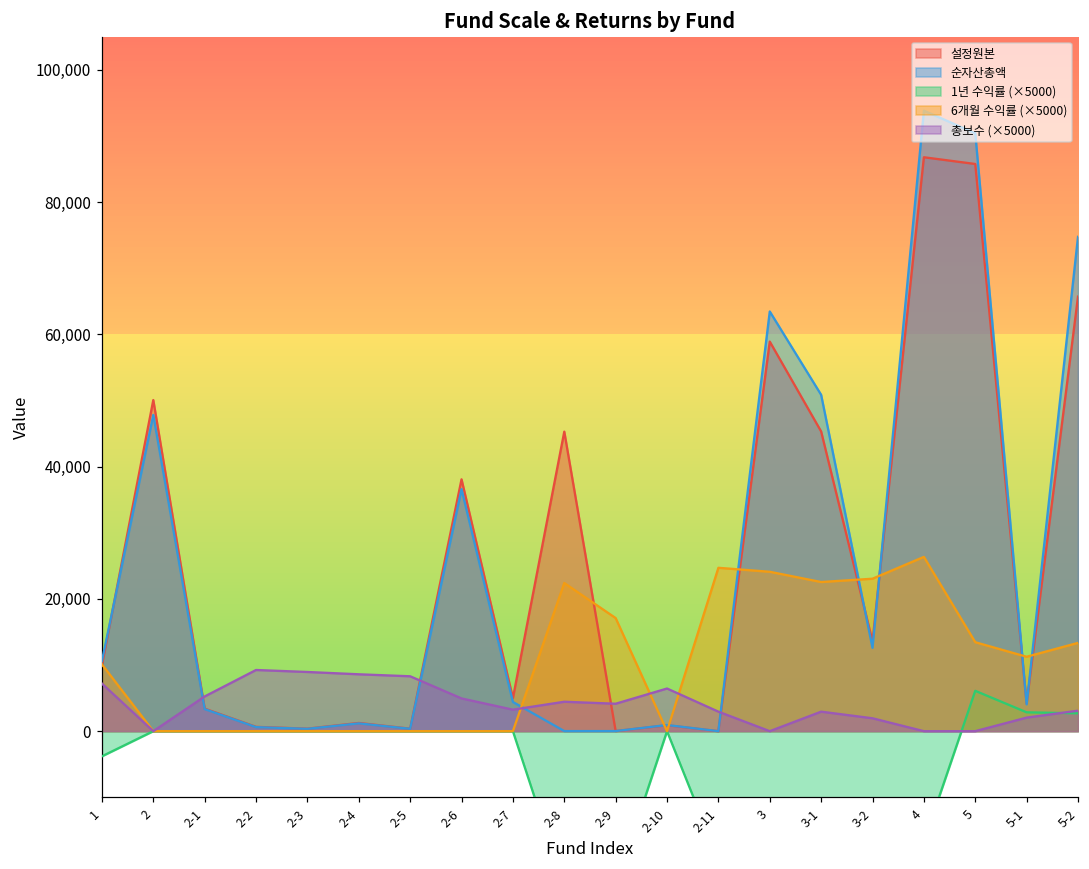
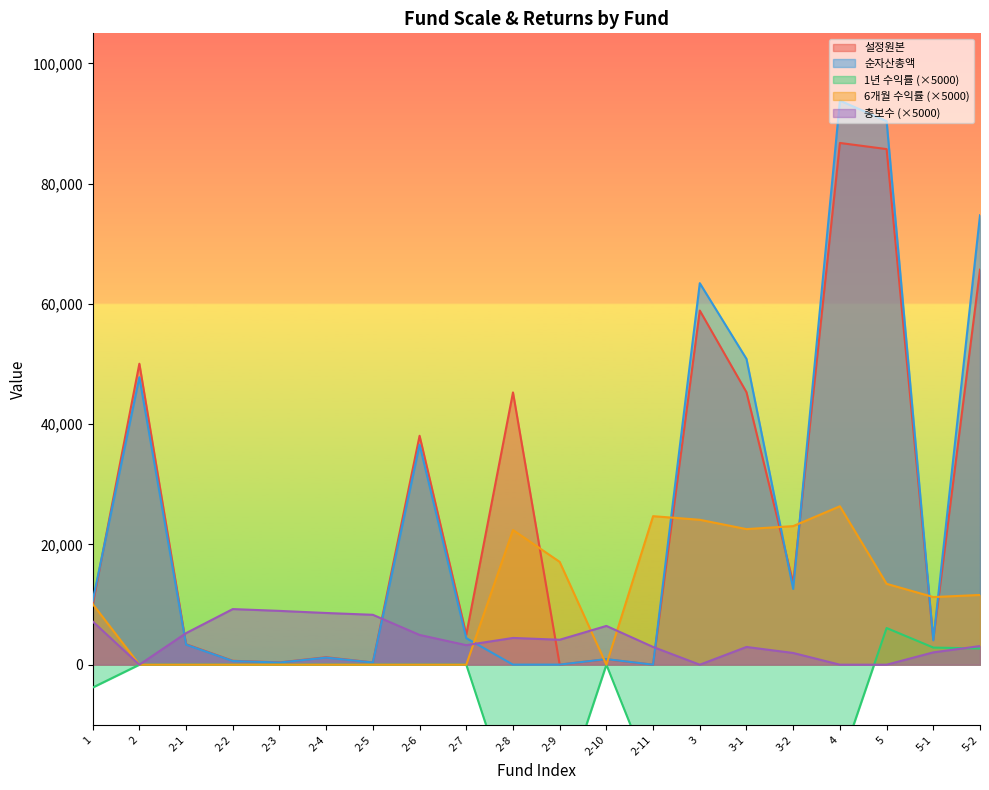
  {
    "설정원본": {
      "2": "50,000",
      "2-6": "38,000",
      "2-7": "5,000",
      "2-8": "45,000",
      "3": "59,000",
      "3-1": "45,000",
      "3-2": "14,000",
      "4": "87,000",
      "5": "86,000",
      "5-2": "66,000"
    },
    "순자산총액": {
      "1": "11,000",
      "2": "48,000",
      "2-6": "37,000",
      "2-7": "4,000",
      "3": "63,000",
      "3-1": "51,000",
      "3-2": "13,000",
      "5-2": "75,000"
    },
    "6개월 수익률 (×5000)": {
      "2-8": "22,000",
      "2-9": "17,000",
      "2-11": "25,000",
      "3": "24,000",
      "3-1": "23,000",
      "3-2": "23,000",
      "4": "26,000",
      "5": "13,000",
      "5-1": "11,000",
-     "5-2": "13,000"
+     "5-2": "12,000"
    },
    "총보수 (×5000)": {
      "1": "7,000",
      "2-1": "5,000",
      "2-2": "9,000",
      "2-3": "9,000",
      "2-4": "9,000",
      "2-5": "8,000",
      "2-6": "5,000",
      "2-7": "3,000",
      "2-8": "4,000",
      "2-9": "4,000",
      "2-10": "6,000",
      "2-11": "3,000",
      "3-1": "3,000",
      "3-2": "2,000",
      "5": "0",
      "5-1": "2,000"
    }
  }
